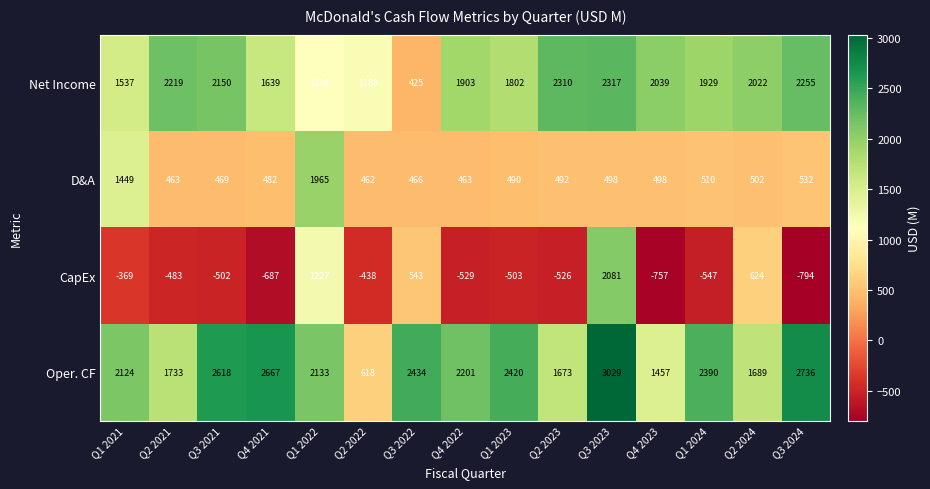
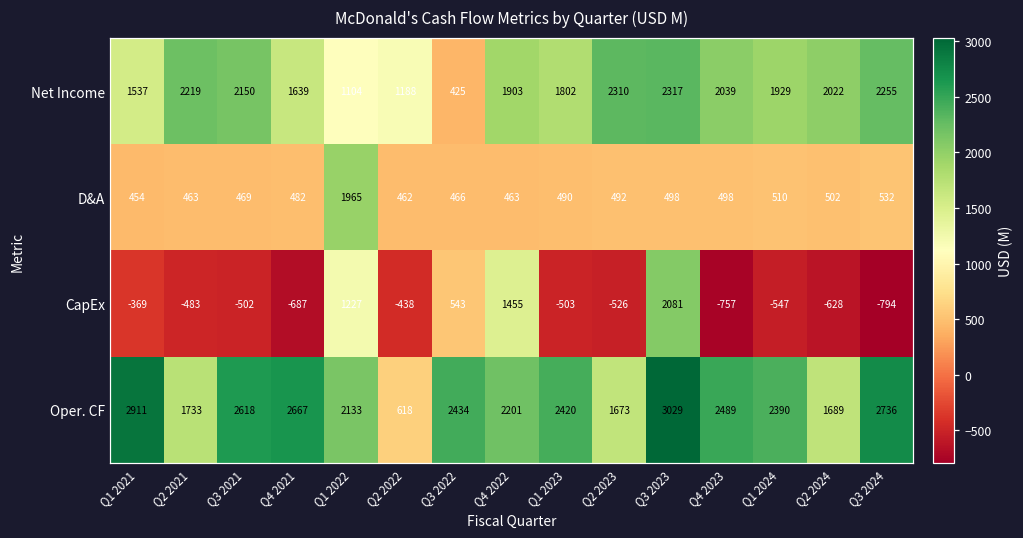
  {
    "Net Income": {
      "Q1 2021": 1537,
      "Q2 2021": 2219,
      "Q3 2021": 2150,
      "Q4 2021": 1639,
      "Q1 2022": 1104,
      "Q2 2022": 1188,
      "Q3 2022": 425,
      "Q4 2022": 1903,
      "Q1 2023": 1802,
      "Q2 2023": 2310,
      "Q3 2023": 2317,
      "Q4 2023": 2039,
      "Q1 2024": 1929,
      "Q2 2024": 2022,
      "Q3 2024": 2255
    },
    "D&A": {
-     "Q1 2021": 1449,
+     "Q1 2021": 454,
      "Q2 2021": 463,
      "Q3 2021": 469,
      "Q4 2021": 482,
      "Q1 2022": 1965,
      "Q2 2022": 462,
      "Q3 2022": 466,
      "Q4 2022": 463,
      "Q1 2023": 490,
      "Q2 2023": 492,
      "Q3 2023": 498,
      "Q4 2023": 498,
      "Q1 2024": 510,
      "Q2 2024": 502,
      "Q3 2024": 532
    },
    "CapEx": {
      "Q1 2021": -369,
      "Q2 2021": -483,
      "Q3 2021": -502,
      "Q4 2021": -687,
      "Q1 2022": 1227,
      "Q2 2022": -438,
      "Q3 2022": 543,
-     "Q4 2022": -529,
+     "Q4 2022": 1455,
      "Q1 2023": -503,
      "Q2 2023": -526,
      "Q3 2023": 2081,
      "Q4 2023": -757,
      "Q1 2024": -547,
-     "Q2 2024": 624,
+     "Q2 2024": -628,
      "Q3 2024": -794
    },
    "Oper. CF": {
-     "Q1 2021": 2124,
+     "Q1 2021": 2911,
      "Q2 2021": 1733,
      "Q3 2021": 2618,
      "Q4 2021": 2667,
      "Q1 2022": 2133,
      "Q2 2022": 618,
      "Q3 2022": 2434,
      "Q4 2022": 2201,
      "Q1 2023": 2420,
      "Q2 2023": 1673,
      "Q3 2023": 3029,
-     "Q4 2023": 1457,
+     "Q4 2023": 2489,
      "Q1 2024": 2390,
      "Q2 2024": 1689,
      "Q3 2024": 2736
    }
  }
